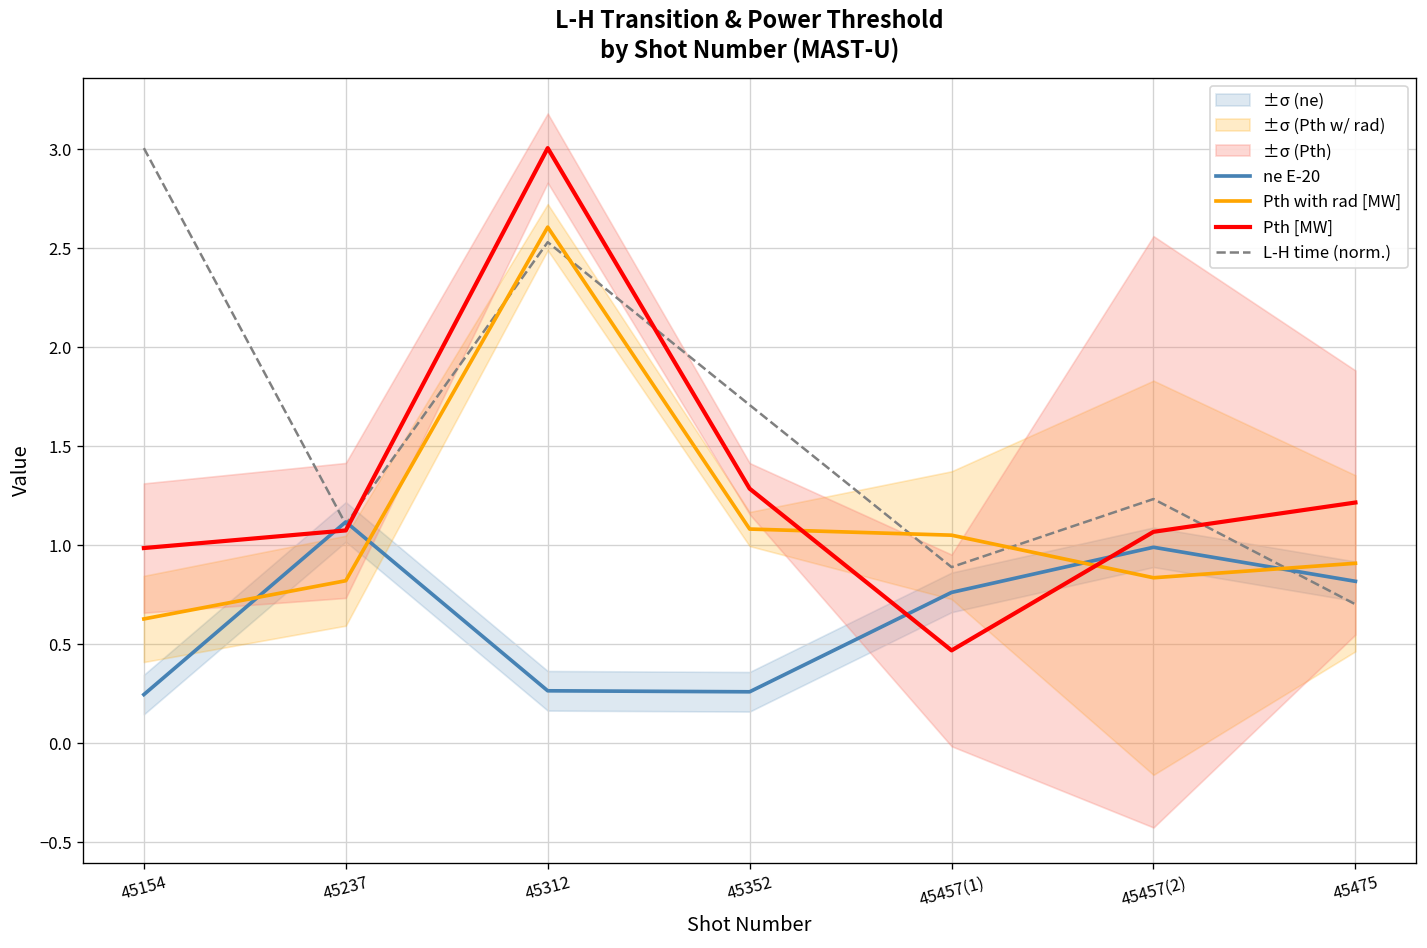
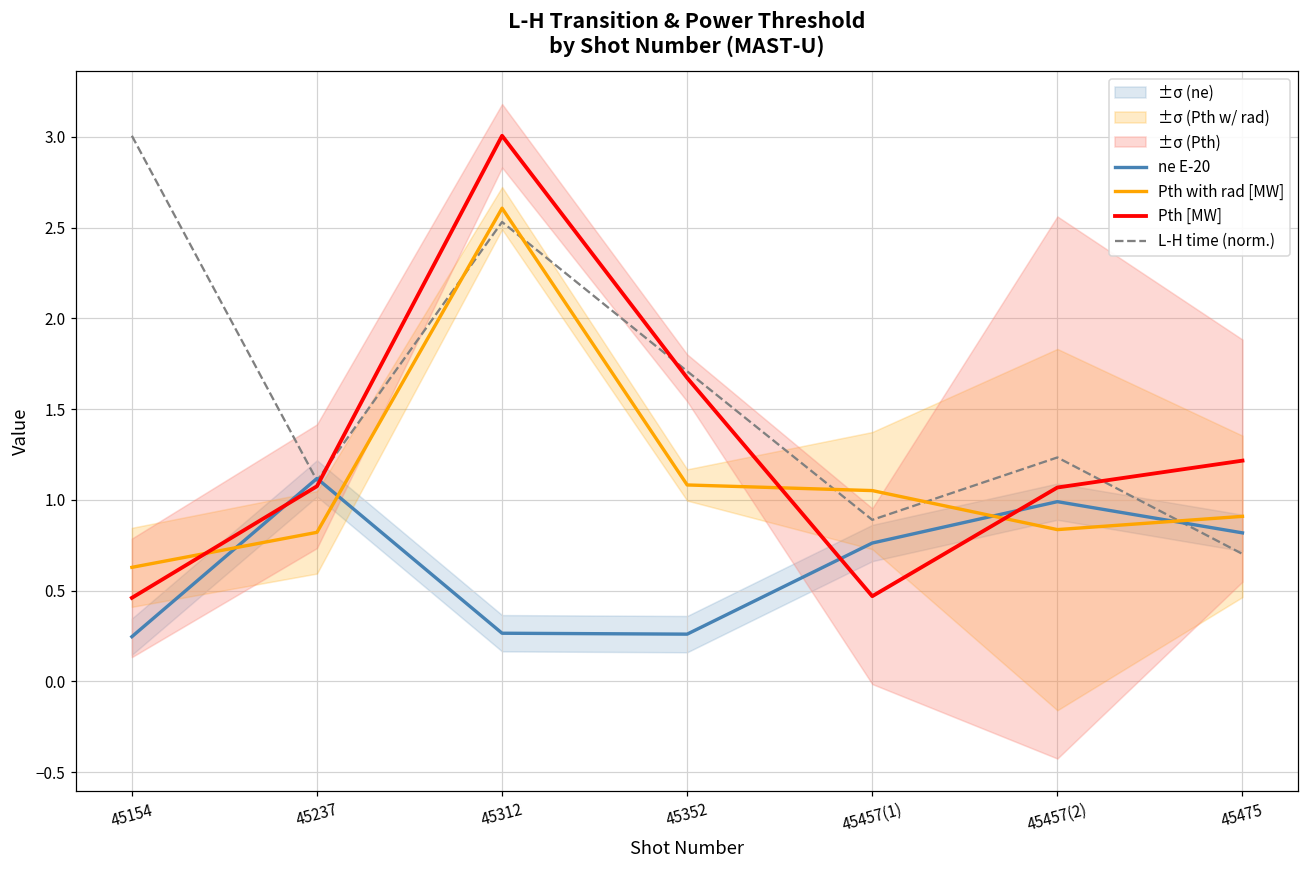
  {
    "Pth [MW]": {
-     "45154": 0.99,
+     "45154": 0.46,
      "45237": 1.08,
      "45312": 3.01,
-     "45352": 1.29,
+     "45352": 1.67,
      "45457(1)": 0.47,
      "45457(2)": 1.07,
      "45475": 1.22
    },
    "L-H time (norm.)": {
      "45154": 3.01,
      "45312": 2.53,
      "45352": 1.71,
      "45457(1)": 0.89,
      "45457(2)": 1.23,
      "45475": 0.70
    }
  }
